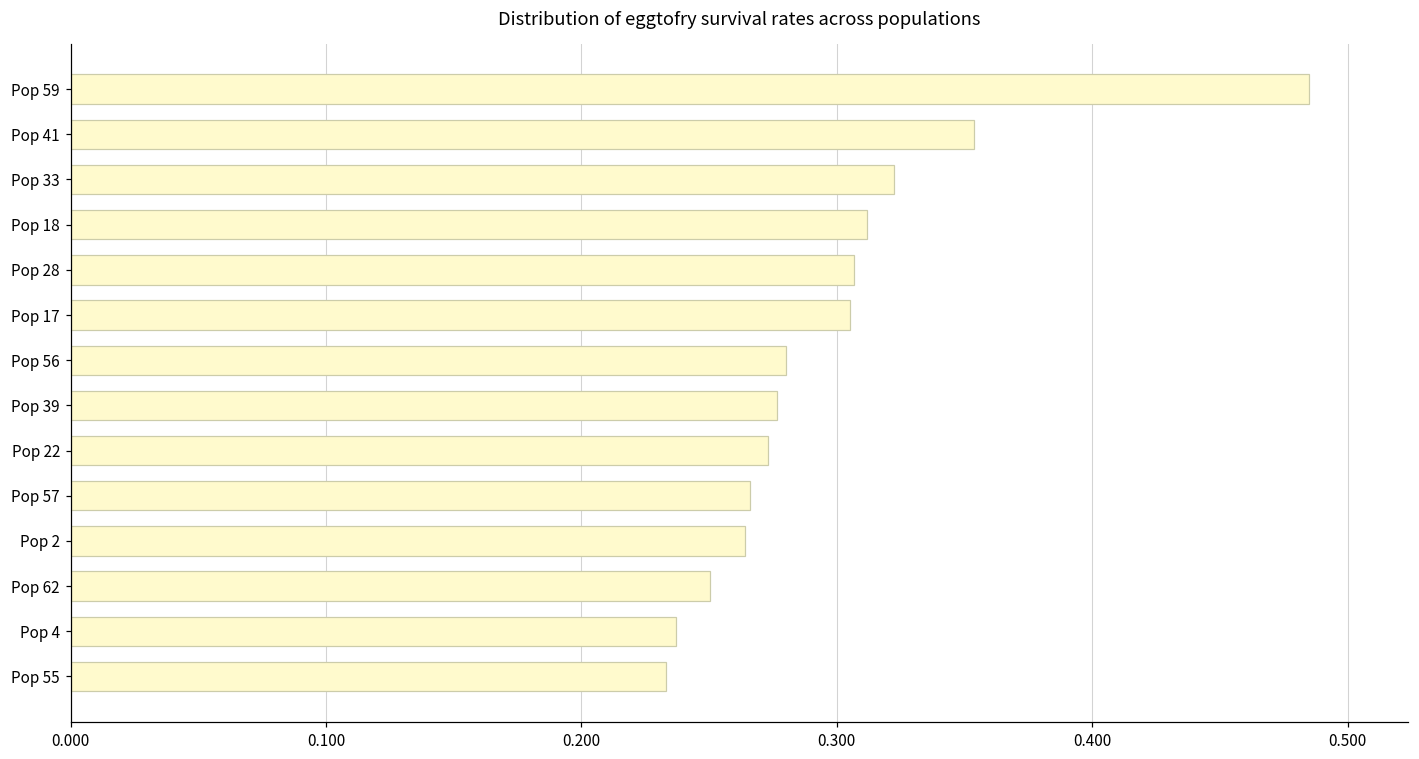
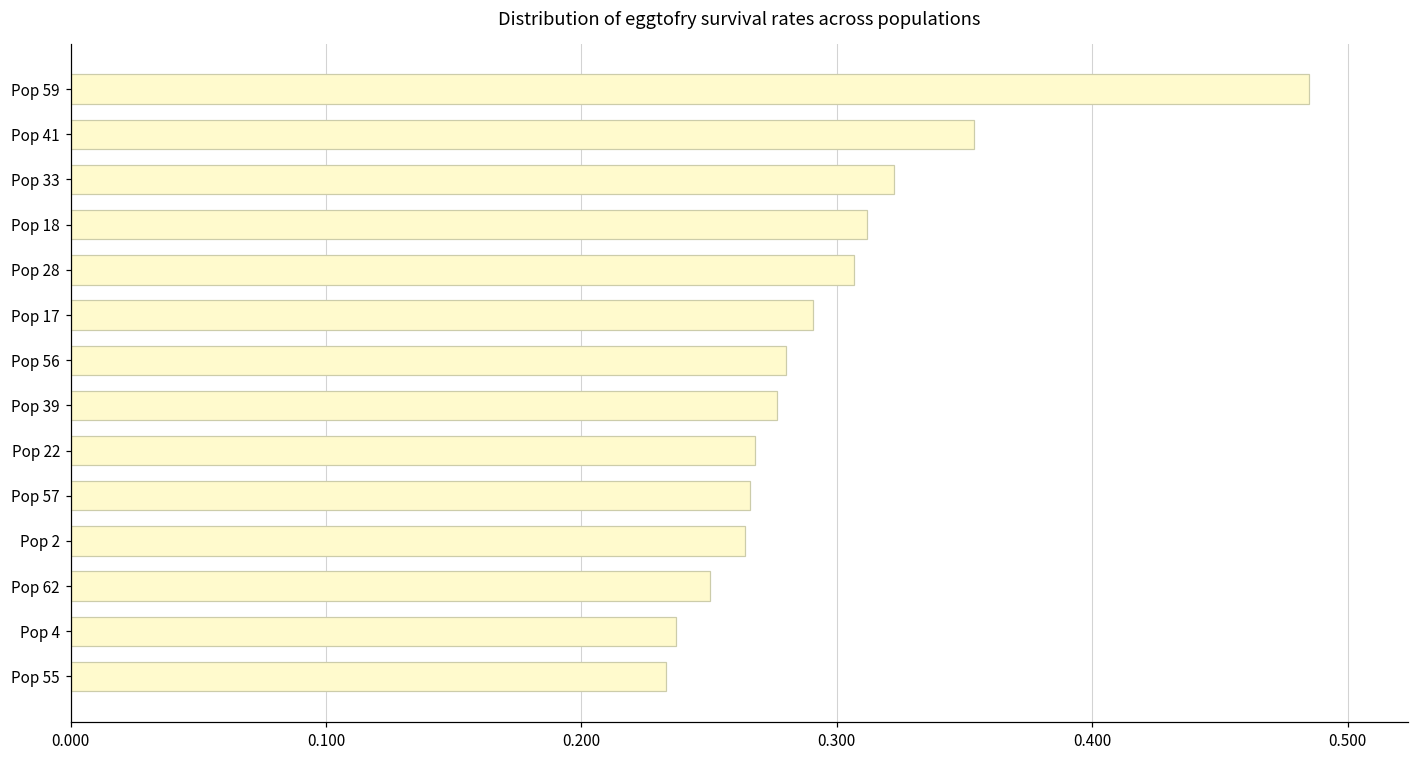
  {
    "Pop 59": 0.485,
    "Pop 41": 0.354,
    "Pop 33": 0.323,
    "Pop 18": 0.312,
    "Pop 28": 0.307,
-   "Pop 17": 0.305,
+   "Pop 17": 0.291,
    "Pop 56": 0.280,
    "Pop 39": 0.276,
-   "Pop 22": 0.273,
+   "Pop 22": 0.268,
    "Pop 57": 0.266,
    "Pop 2": 0.264,
    "Pop 62": 0.250,
    "Pop 4": 0.237,
    "Pop 55": 0.233
  }
